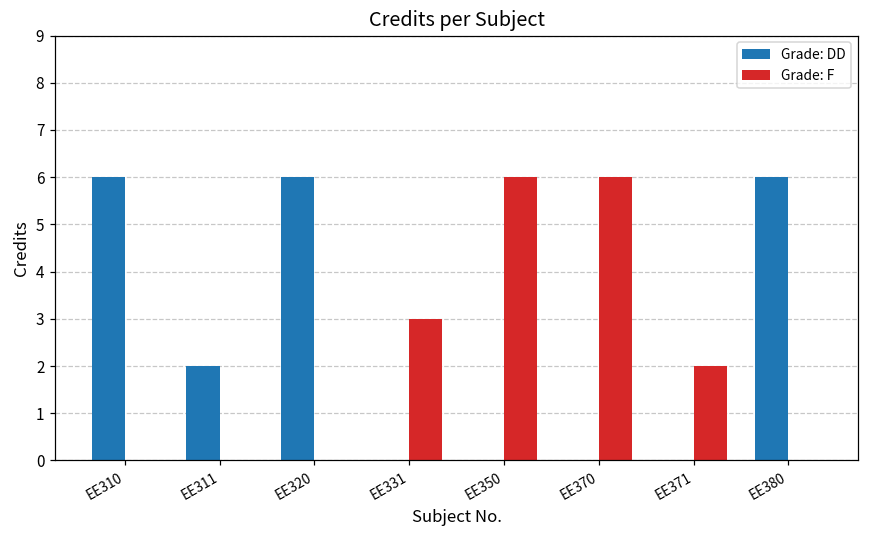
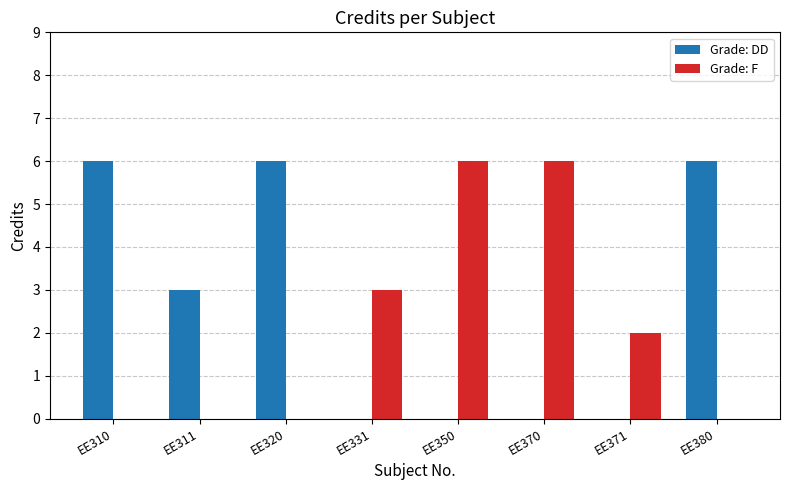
  {
    "Grade: DD": {
      "EE310": 6,
-     "EE311": 2,
+     "EE311": 3,
      "EE320": 6,
      "EE331": 0,
      "EE350": 0,
      "EE370": 0,
      "EE371": 0,
      "EE380": 6
    },
    "Grade: F": {
      "EE310": 0,
      "EE311": 0,
      "EE320": 0,
      "EE331": 3,
      "EE350": 6,
      "EE370": 6,
      "EE371": 2,
      "EE380": 0
    }
  }
